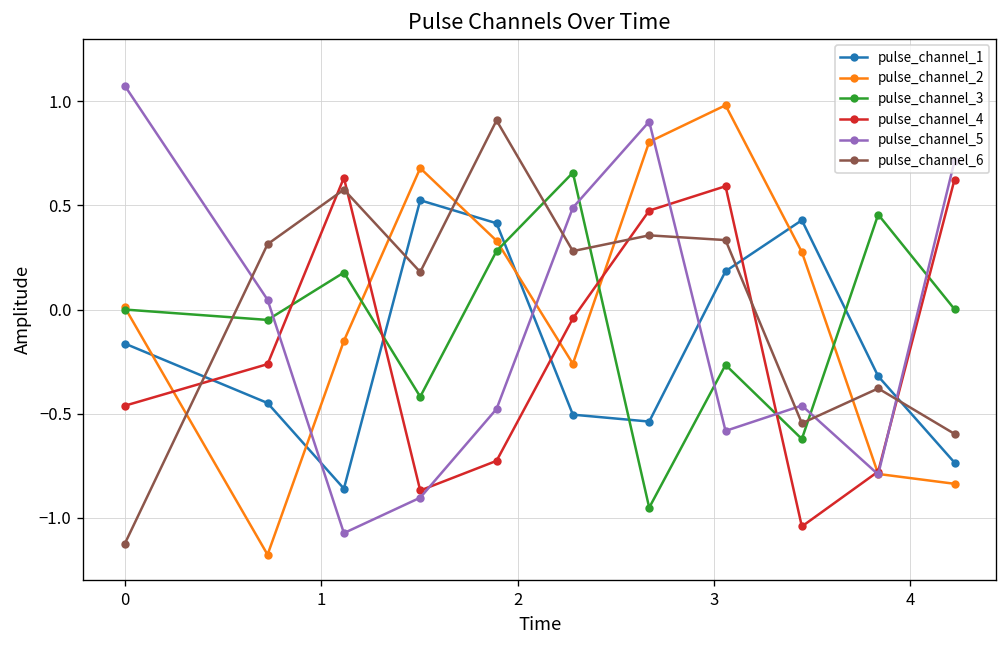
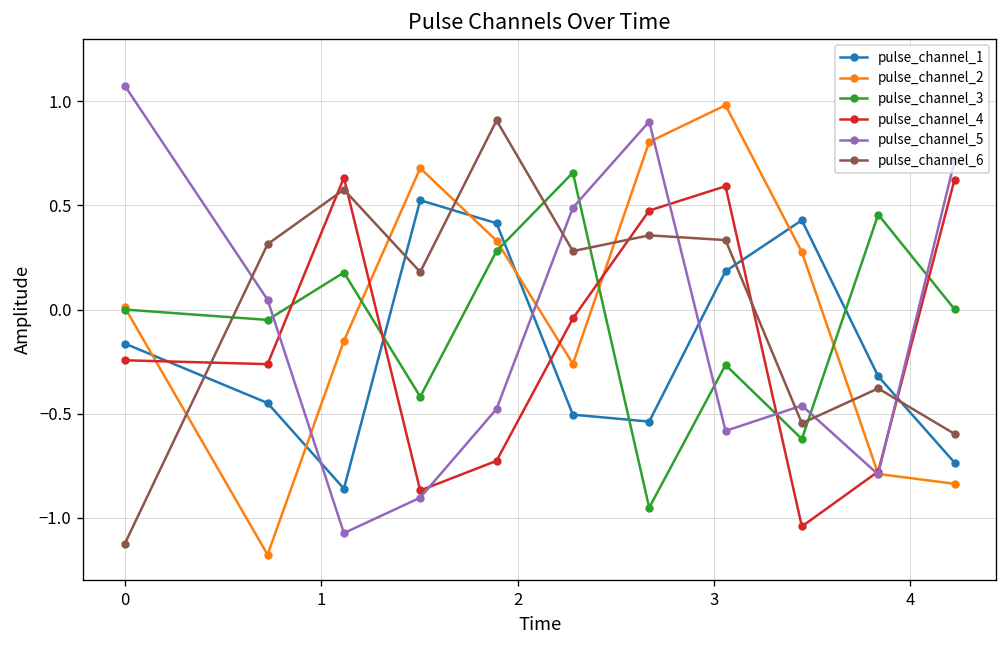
  {
    "pulse_channel_1": {
      "0": -0.16
    },
    "pulse_channel_4": {
-     "0": -0.46
+     "0": -0.24
    },
    "pulse_channel_5": {
      "0": 1.07
    },
    "pulse_channel_6": {
      "0": -1.12
    }
  }
